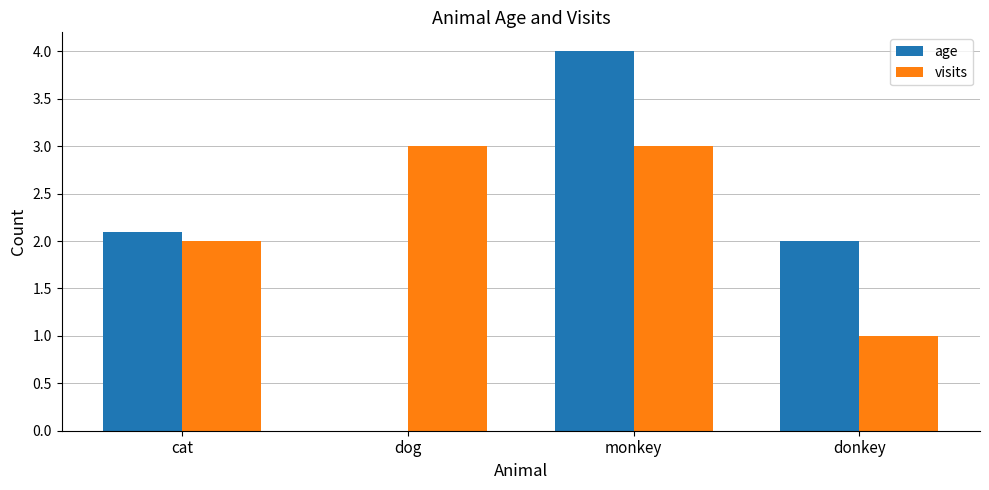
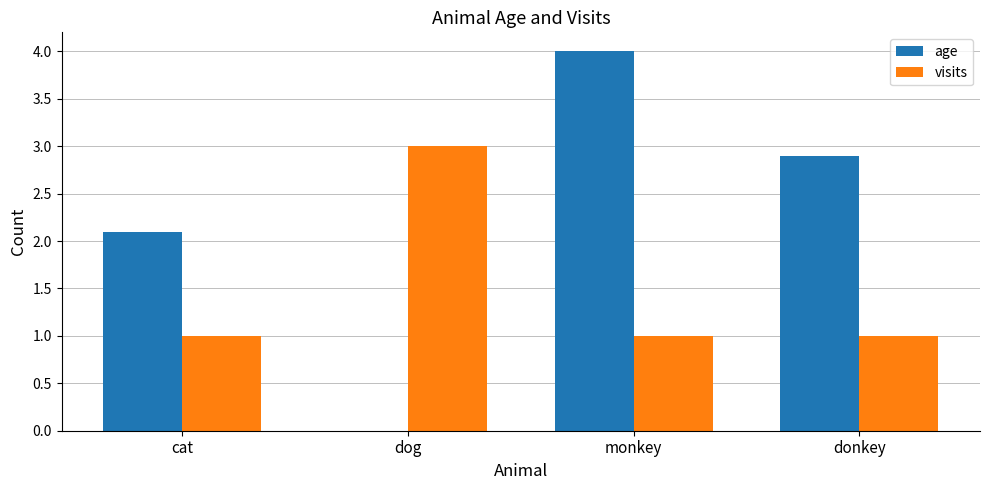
  {
    "age": {
      "cat": 2.1,
      "dog": 0.0,
      "monkey": 4.0,
-     "donkey": 2.0
+     "donkey": 2.9
    },
    "visits": {
-     "cat": 2,
+     "cat": 1,
      "dog": 3,
-     "monkey": 3,
+     "monkey": 1,
      "donkey": 1
    }
  }
